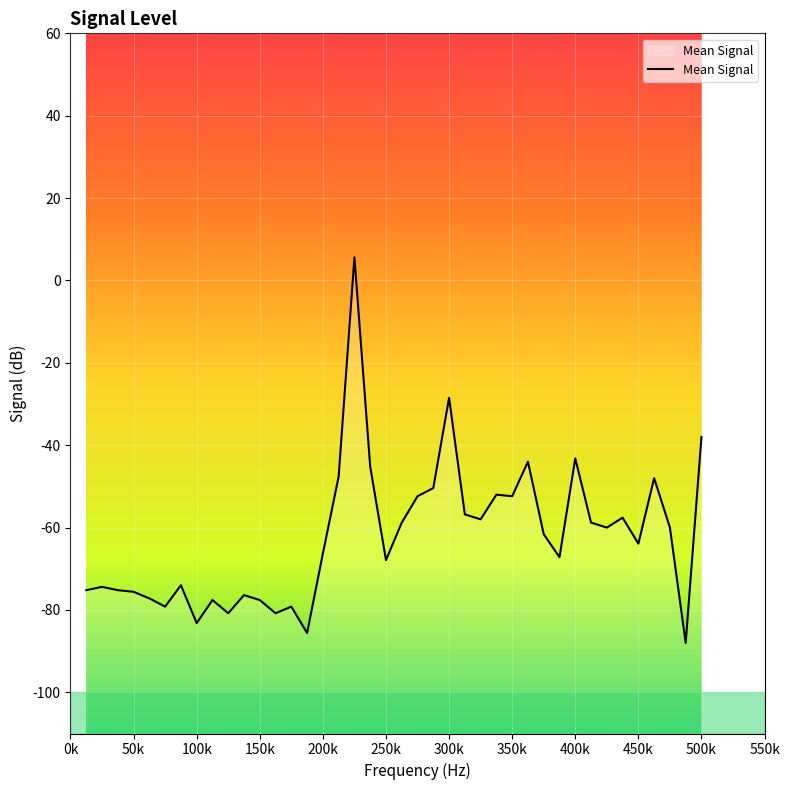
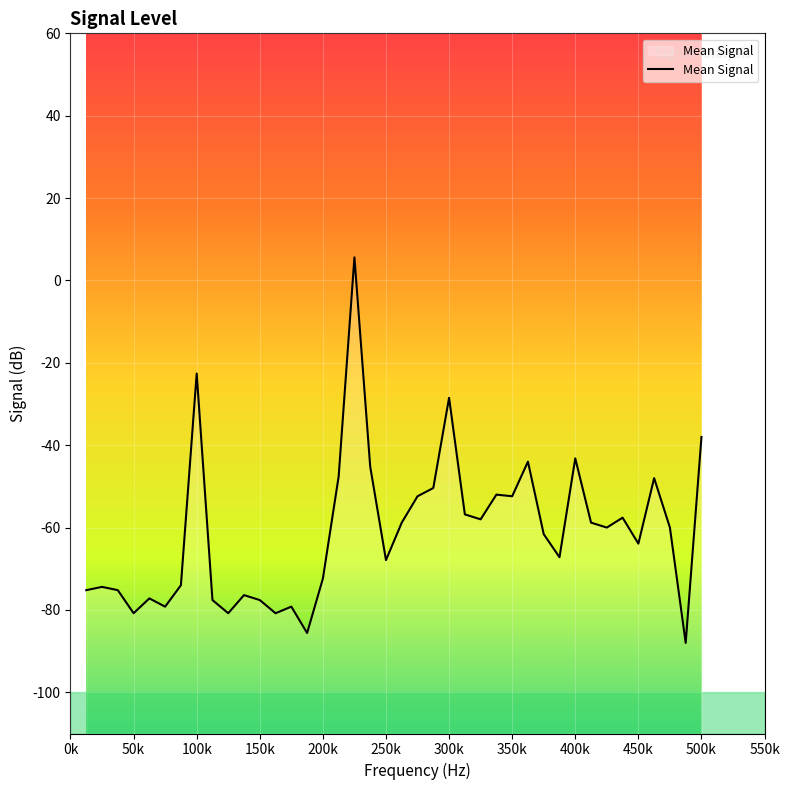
  {
-   "50k": -76,
-   "100k": -83,
+   "50k": -81,
+   "100k": -23,
    "150k": -78,
-   "200k": -66,
+   "200k": -72,
    "250k": -68,
    "300k": -29,
    "350k": -52,
    "400k": -43,
    "450k": -64,
    "500k": -38
  }
